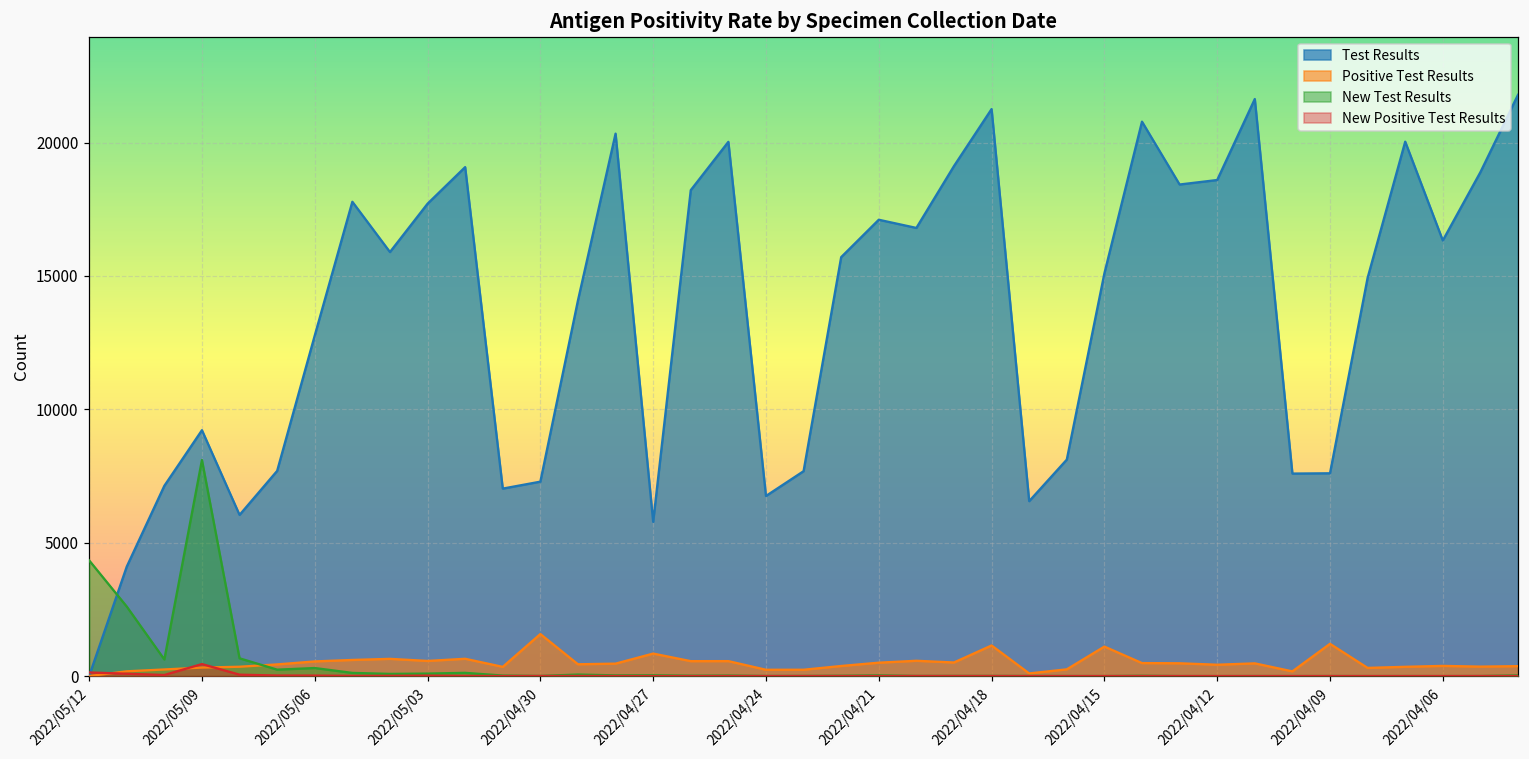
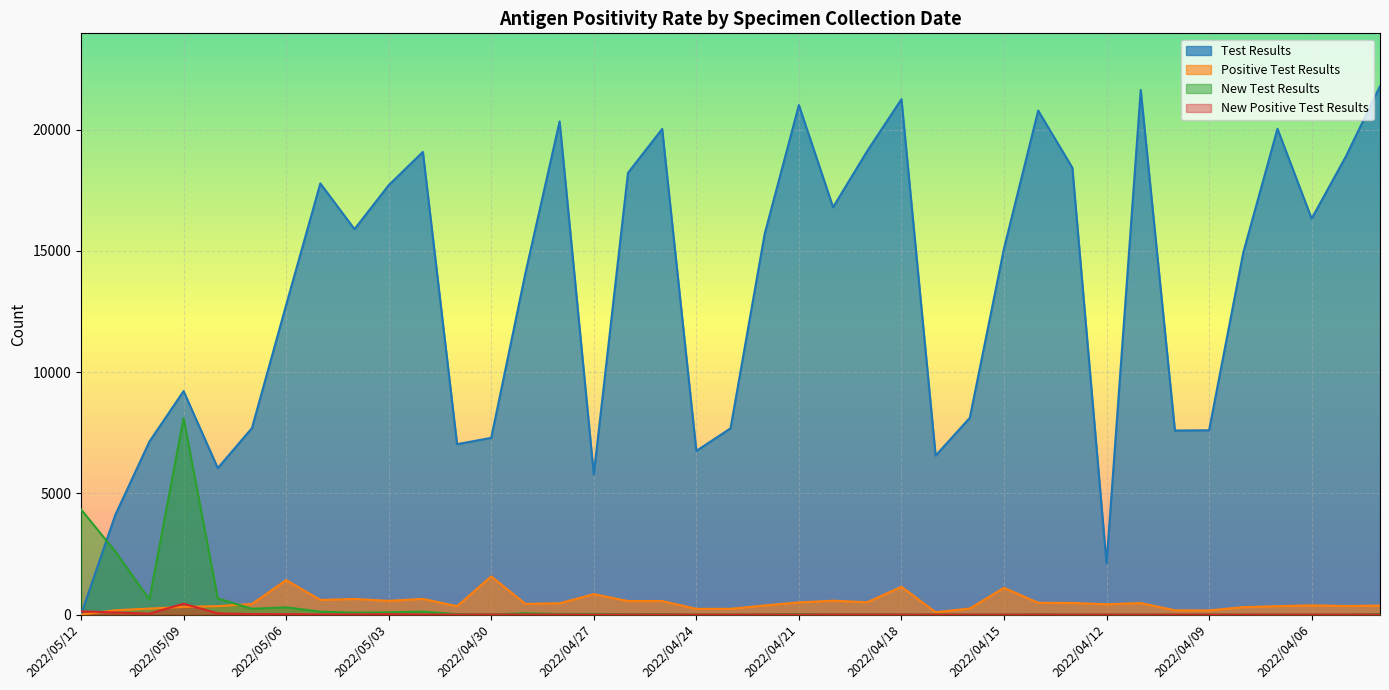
  {
    "Test Results": {
      "2022/05/09": 9200,
      "2022/05/06": 12800,
      "2022/05/03": 17700,
      "2022/04/30": 7300,
      "2022/04/27": 5800,
      "2022/04/24": 6800,
-     "2022/04/21": 17100,
+     "2022/04/21": 21000,
      "2022/04/18": 21300,
      "2022/04/15": 15100,
-     "2022/04/12": 18600,
+     "2022/04/12": 2100,
      "2022/04/09": 7600,
      "2022/04/06": 16300
    },
    "Positive Test Results": {
      "2022/05/09": 300,
-     "2022/05/06": 500,
+     "2022/05/06": 1400,
      "2022/05/03": 600,
      "2022/04/30": 1600,
      "2022/04/27": 800,
      "2022/04/24": 200,
      "2022/04/21": 500,
      "2022/04/18": 1100,
      "2022/04/15": 1100,
      "2022/04/12": 400,
-     "2022/04/09": 1200,
+     "2022/04/09": 200,
      "2022/04/06": 400
    },
    "New Test Results": {
      "2022/05/12": 4300,
      "2022/05/09": 8100,
      "2022/05/06": 300
    },
    "New Positive Test Results": {
      "2022/05/12": 100,
      "2022/05/09": 400,
      "2022/05/06": 0
    }
  }
